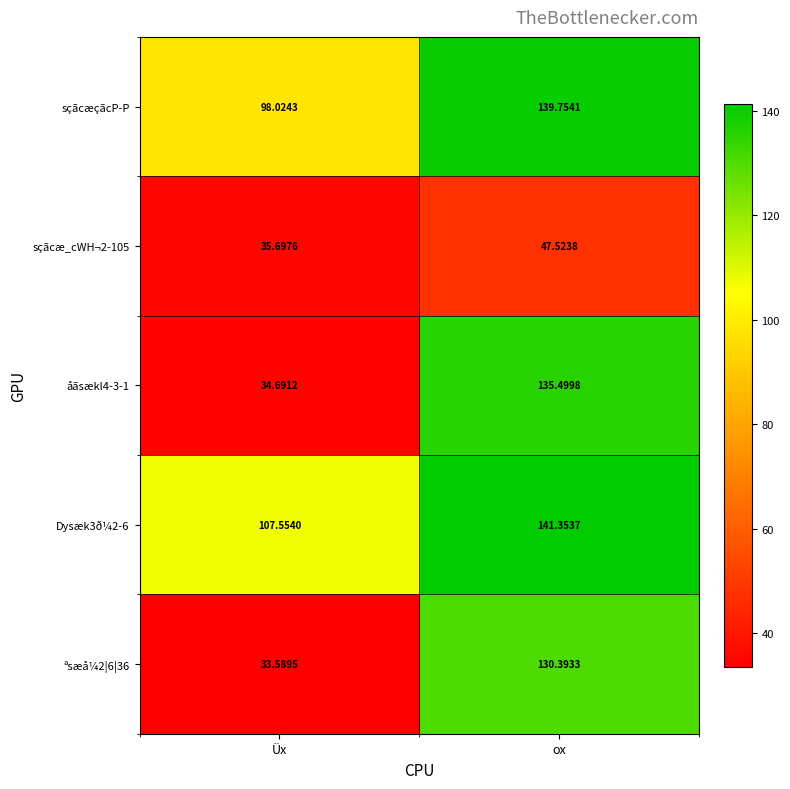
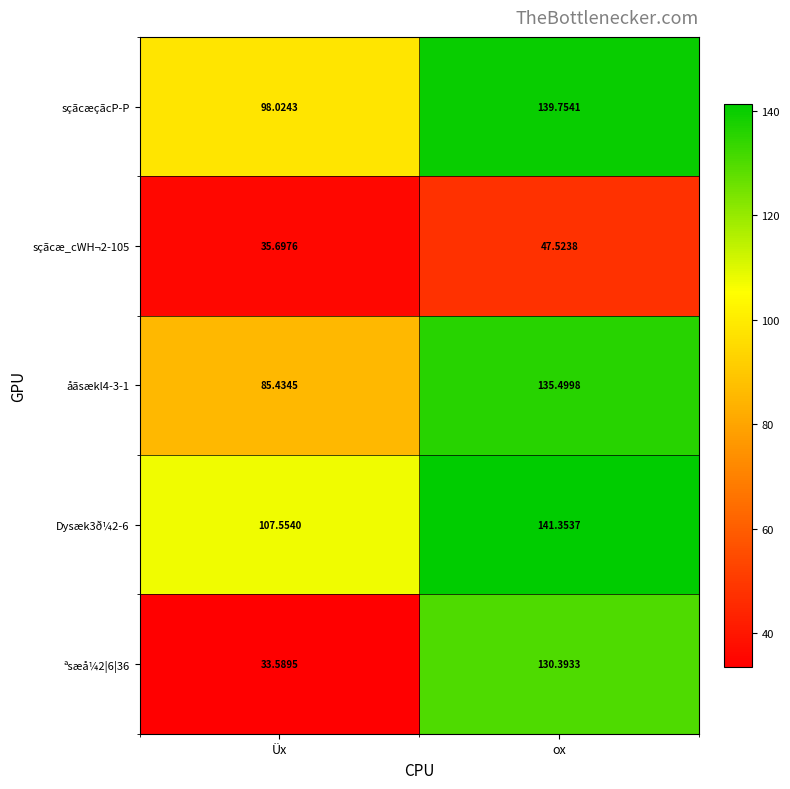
  {
    "sçãcæçãcP-P": {
      "Üx": 98.0243,
      "ox": 139.7541
    },
    "sçãcæ_cWH¬2-105": {
      "Üx": 35.6976,
      "ox": 47.5238
    },
    "åãsækl4-3-1": {
-     "Üx": 34.6912,
+     "Üx": 85.4345,
      "ox": 135.4998
    },
    "Dysæk3ð¼2-6": {
      "Üx": 107.5540,
      "ox": 141.3537
    },
    "ªsæå¼2|6|36": {
      "Üx": 33.5895,
      "ox": 130.3933
    }
  }
